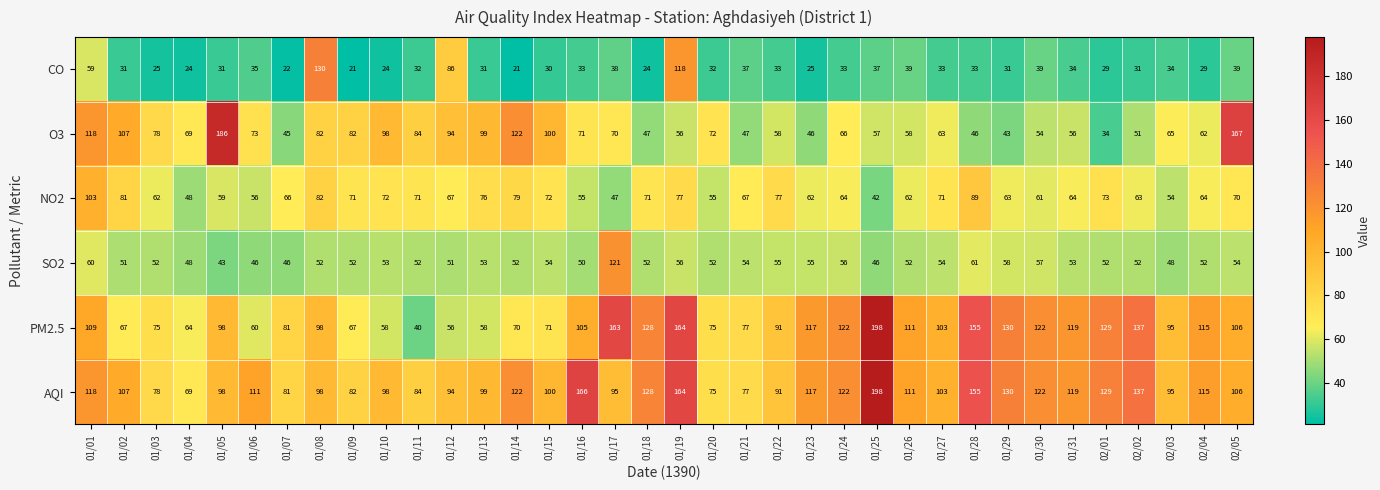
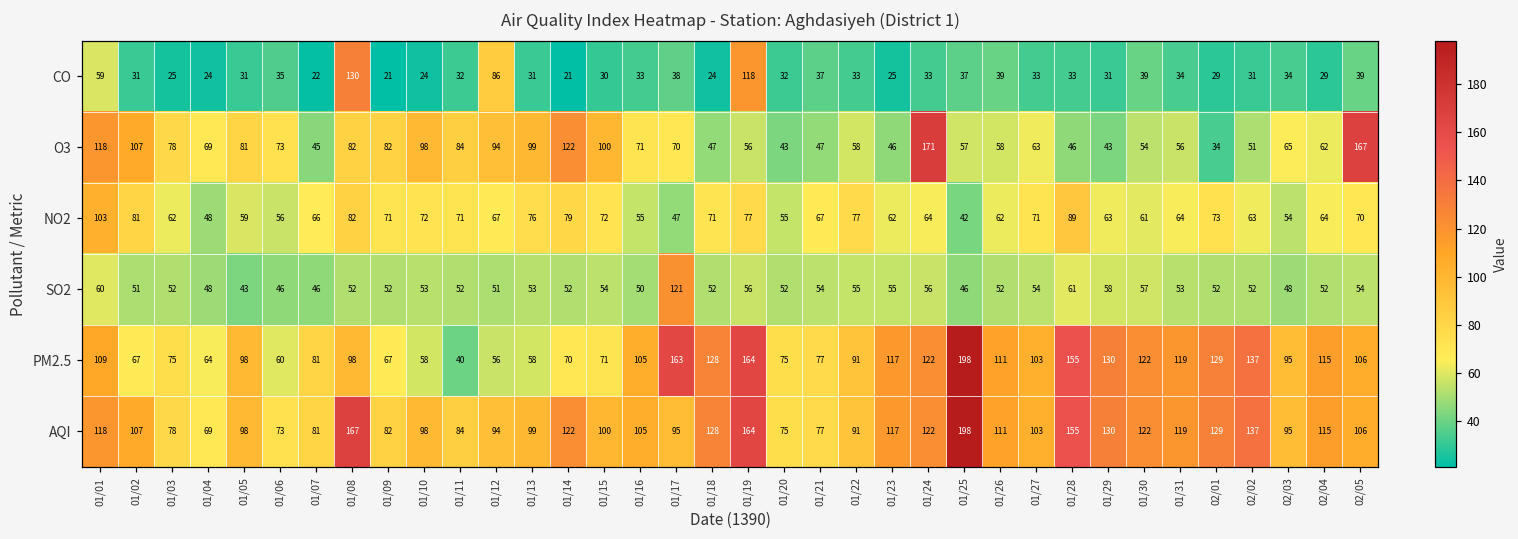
  {
    "O3": {
      "01/01": 118,
      "01/02": 107,
      "01/03": 78,
      "01/04": 69,
-     "01/05": 186,
+     "01/05": 81,
      "01/06": 73,
      "01/07": 45,
      "01/08": 82,
      "01/09": 82,
      "01/10": 98,
      "01/11": 84,
      "01/12": 94,
      "01/13": 99,
      "01/14": 122,
      "01/15": 100,
      "01/16": 71,
      "01/17": 70,
      "01/18": 47,
      "01/19": 56,
-     "01/20": 72,
+     "01/20": 43,
      "01/21": 47,
      "01/22": 58,
      "01/23": 46,
-     "01/24": 66,
+     "01/24": 171,
      "01/25": 57,
      "01/26": 58,
      "01/27": 63,
      "01/28": 46,
      "01/29": 43,
      "01/30": 54,
      "01/31": 56,
      "02/01": 34,
      "02/02": 51,
      "02/03": 65,
      "02/04": 62,
      "02/05": 167
    },
    "AQI": {
      "01/01": 118,
      "01/02": 107,
      "01/03": 78,
      "01/04": 69,
      "01/05": 98,
-     "01/06": 111,
+     "01/06": 73,
      "01/07": 81,
-     "01/08": 98,
+     "01/08": 167,
      "01/09": 82,
      "01/10": 98,
      "01/11": 84,
      "01/12": 94,
      "01/13": 99,
      "01/14": 122,
      "01/15": 100,
-     "01/16": 166,
+     "01/16": 105,
      "01/17": 95,
      "01/18": 128,
      "01/19": 164,
      "01/20": 75,
      "01/21": 77,
      "01/22": 91,
      "01/23": 117,
      "01/24": 122,
      "01/25": 198,
      "01/26": 111,
      "01/27": 103,
      "01/28": 155,
      "01/29": 130,
      "01/30": 122,
      "01/31": 119,
      "02/01": 129,
      "02/02": 137,
      "02/03": 95,
      "02/04": 115,
      "02/05": 106
    }
  }
